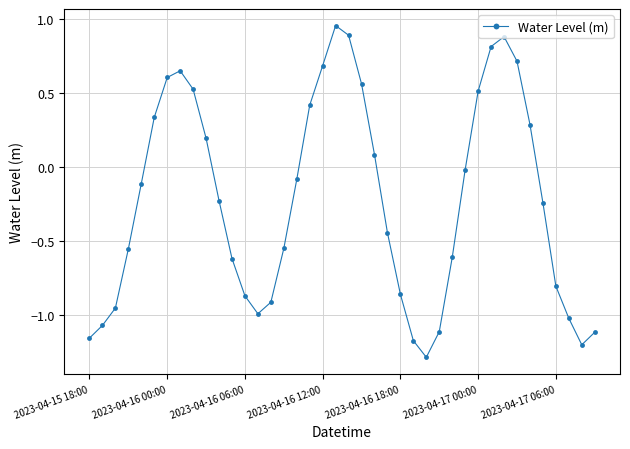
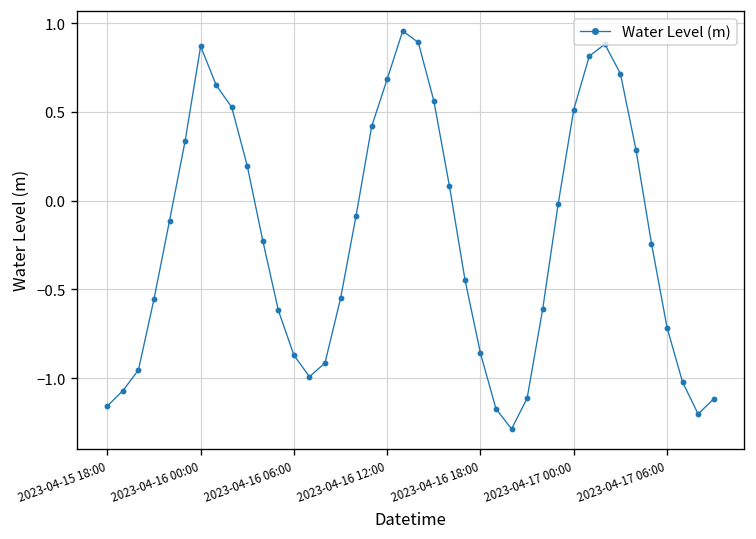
  {
    "2023-04-15 18:00": -1.16,
-   "2023-04-16 00:00": 0.61,
+   "2023-04-16 00:00": 0.87,
    "2023-04-16 06:00": -0.87,
    "2023-04-16 12:00": 0.69,
    "2023-04-16 18:00": -0.86,
    "2023-04-17 00:00": 0.51,
-   "2023-04-17 06:00": -0.81
+   "2023-04-17 06:00": -0.72
  }
